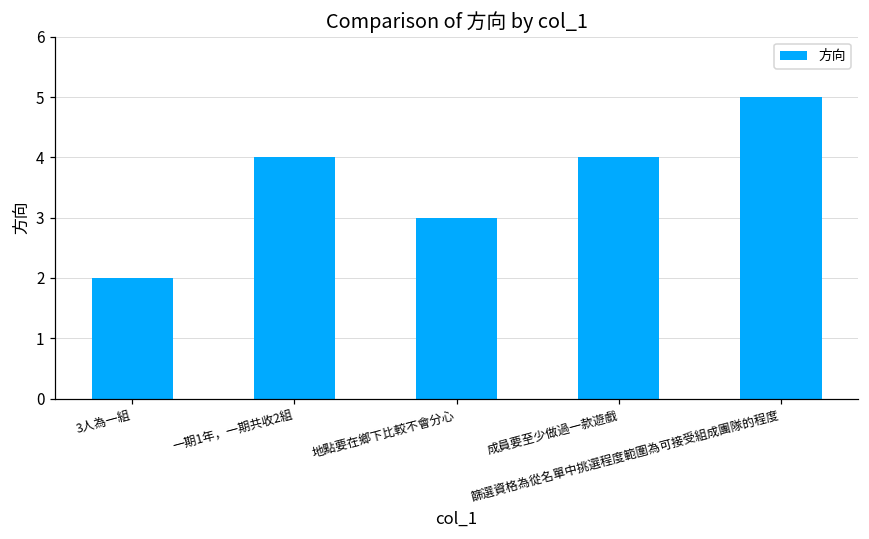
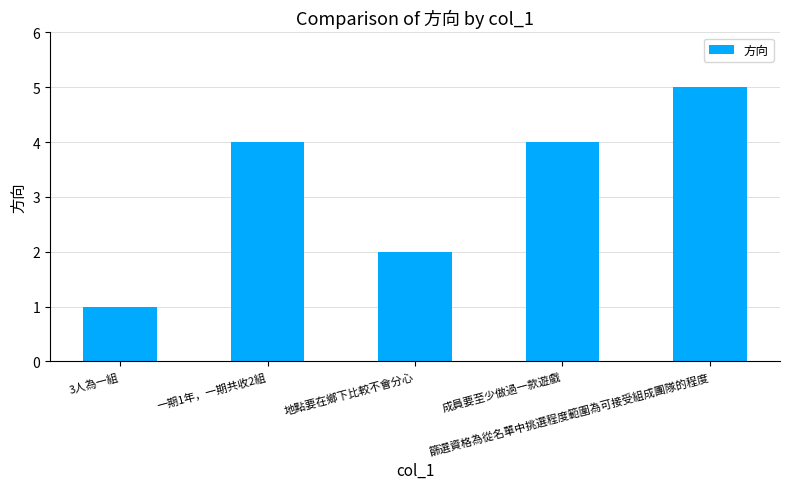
  {
-   "3人為一組": 2,
+   "3人為一組": 1,
    "一期1年，一期共收2組": 4,
-   "地點要在鄉下比較不會分心": 3,
+   "地點要在鄉下比較不會分心": 2,
    "成員要至少做過一款遊戲": 4,
    "篩選資格為從名單中挑選程度範圍為可接受組成團隊的程度": 5
  }
